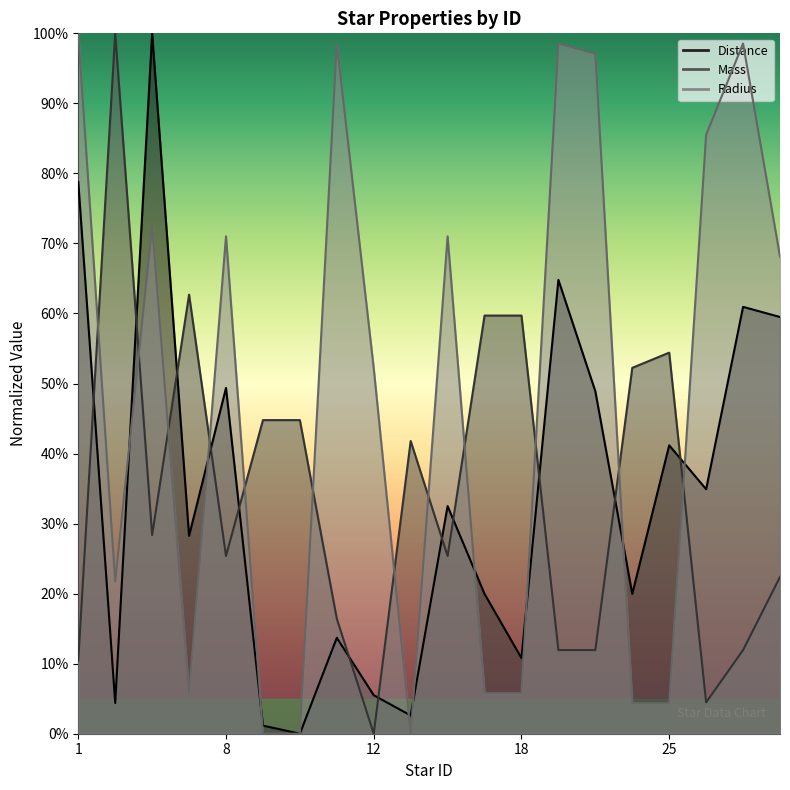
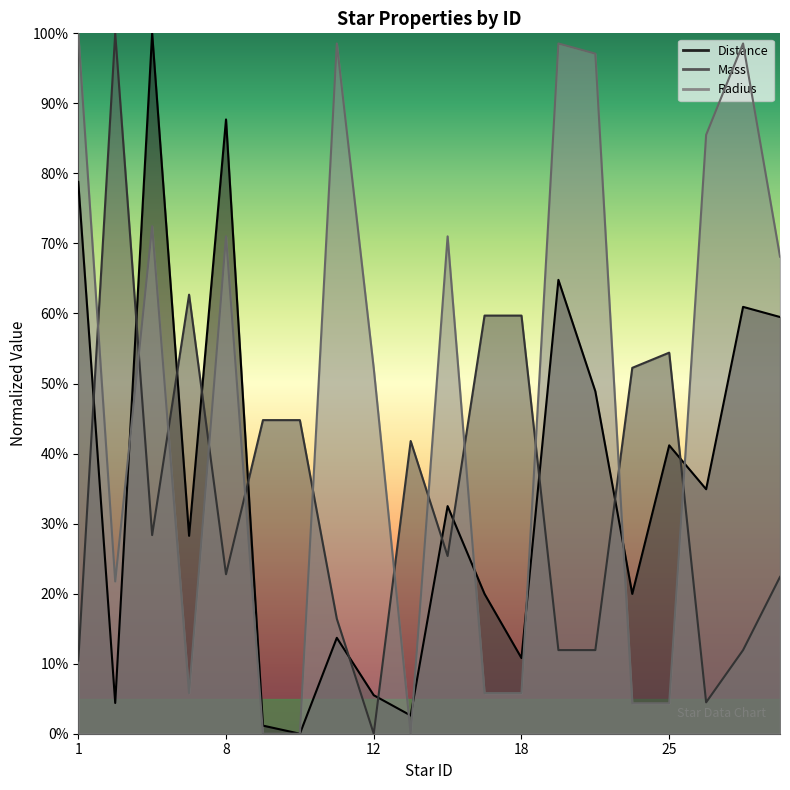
  {
    "Distance": {
-     "8": "49%",
+     "8": "88%",
      "12": "5%",
      "25": "41%"
    },
    "Mass": {
-     "8": "25%",
+     "8": "23%",
      "25": "54%"
    },
    "Radius": {
      "8": "71%",
      "12": "52%"
    }
  }
